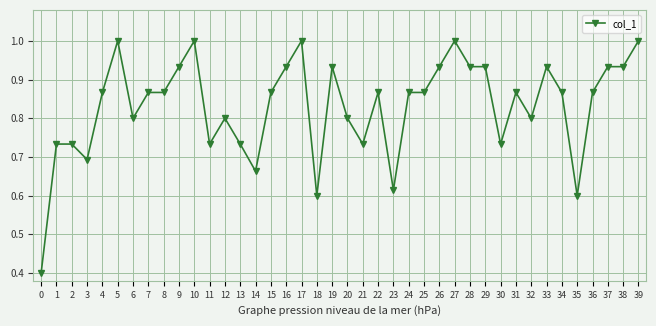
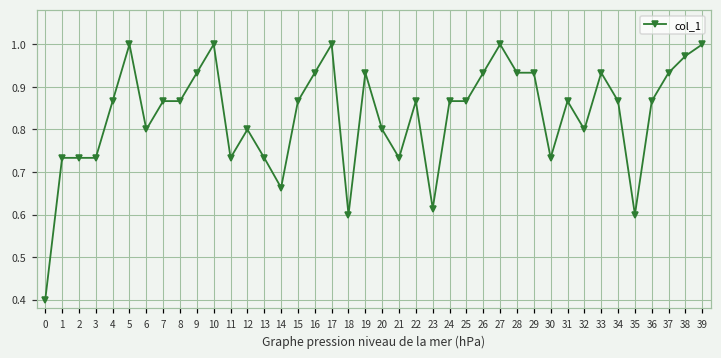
  {
    "0": 0.40,
    "1": 0.73,
    "2": 0.73,
-   "3": 0.69,
+   "3": 0.73,
    "4": 0.87,
    "5": 1.00,
    "6": 0.80,
    "7": 0.87,
    "8": 0.87,
    "9": 0.93,
    "10": 1.00,
    "11": 0.73,
    "12": 0.80,
    "13": 0.73,
    "14": 0.66,
    "15": 0.87,
    "16": 0.93,
    "17": 1.00,
    "18": 0.60,
    "19": 0.93,
    "20": 0.80,
    "21": 0.73,
    "22": 0.87,
    "23": 0.61,
    "24": 0.87,
    "25": 0.87,
    "26": 0.93,
    "27": 1.00,
    "28": 0.93,
    "29": 0.93,
    "30": 0.73,
    "31": 0.87,
    "32": 0.80,
    "33": 0.93,
    "34": 0.87,
    "35": 0.60,
    "36": 0.87,
    "37": 0.93,
-   "38": 0.93,
+   "38": 0.97,
    "39": 1.00
  }
